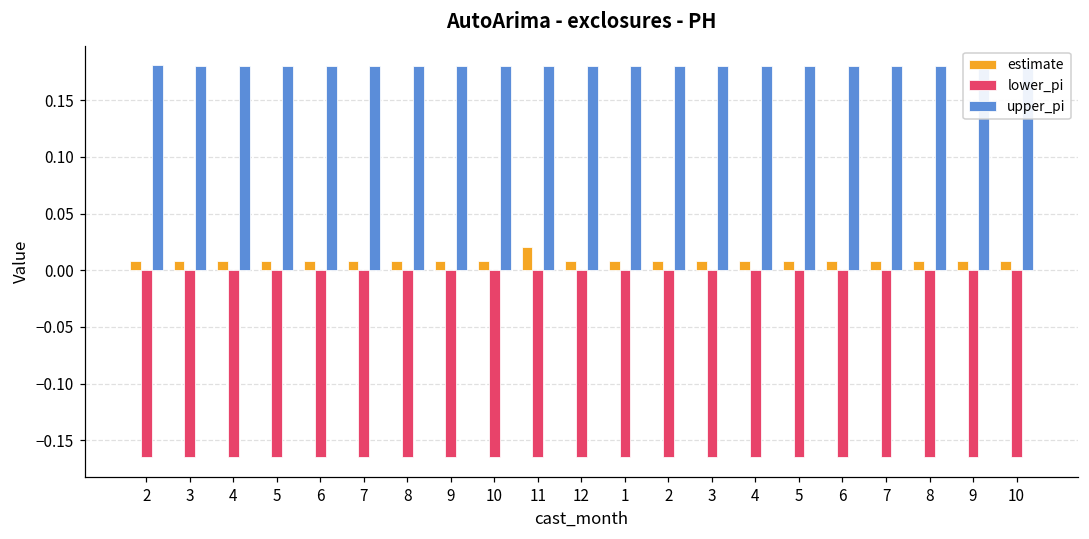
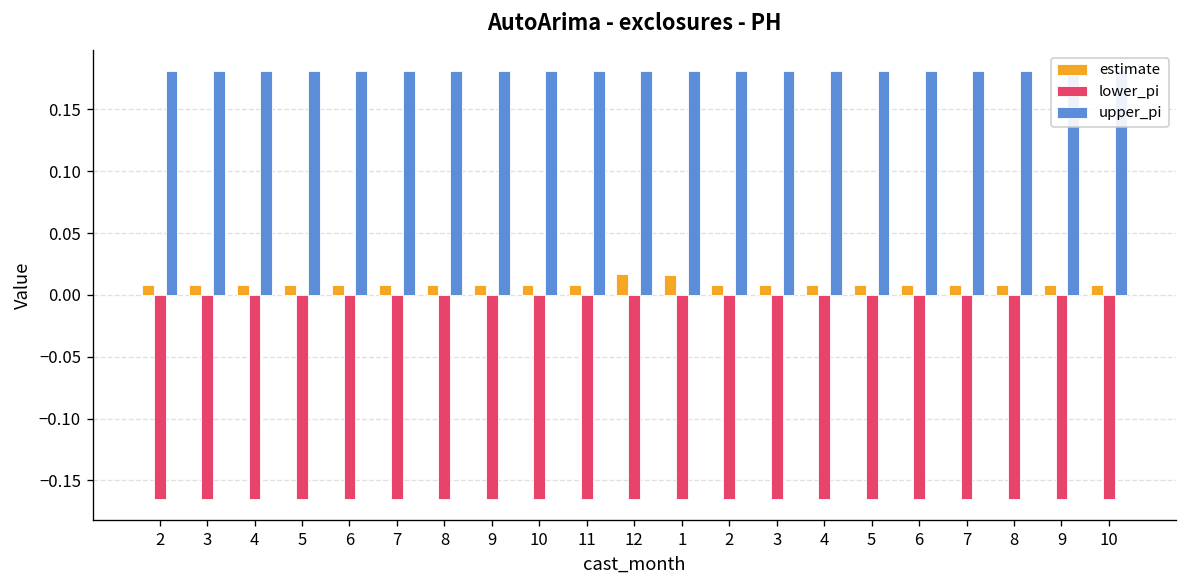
  {
    "estimate": {
-     "11": 0.020,
-     "12": 0.008,
-     "1": 0.008
+     "11": 0.008,
+     "12": 0.017,
+     "1": 0.016
    },
    "lower_pi": {
      "11": -0.165,
      "12": -0.165,
      "1": -0.165
    },
    "upper_pi": {
      "11": 0.181,
      "12": 0.181,
      "1": 0.181
    }
  }
